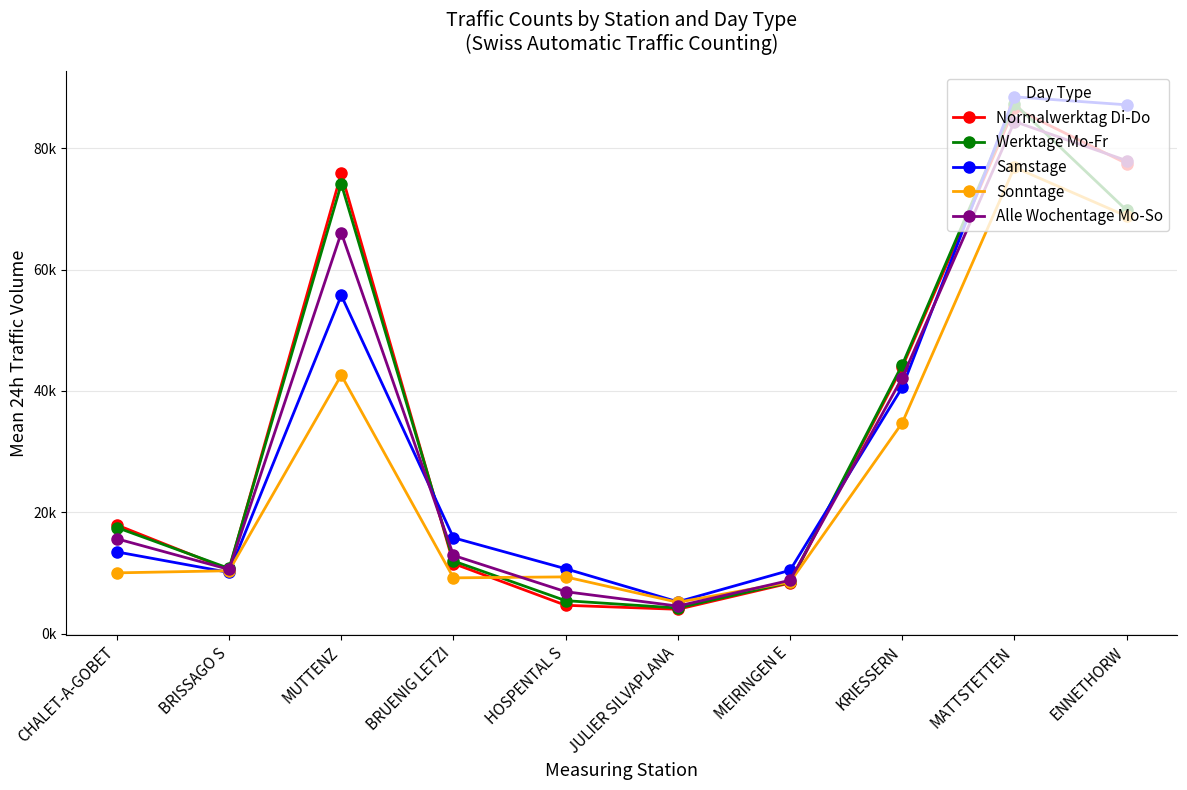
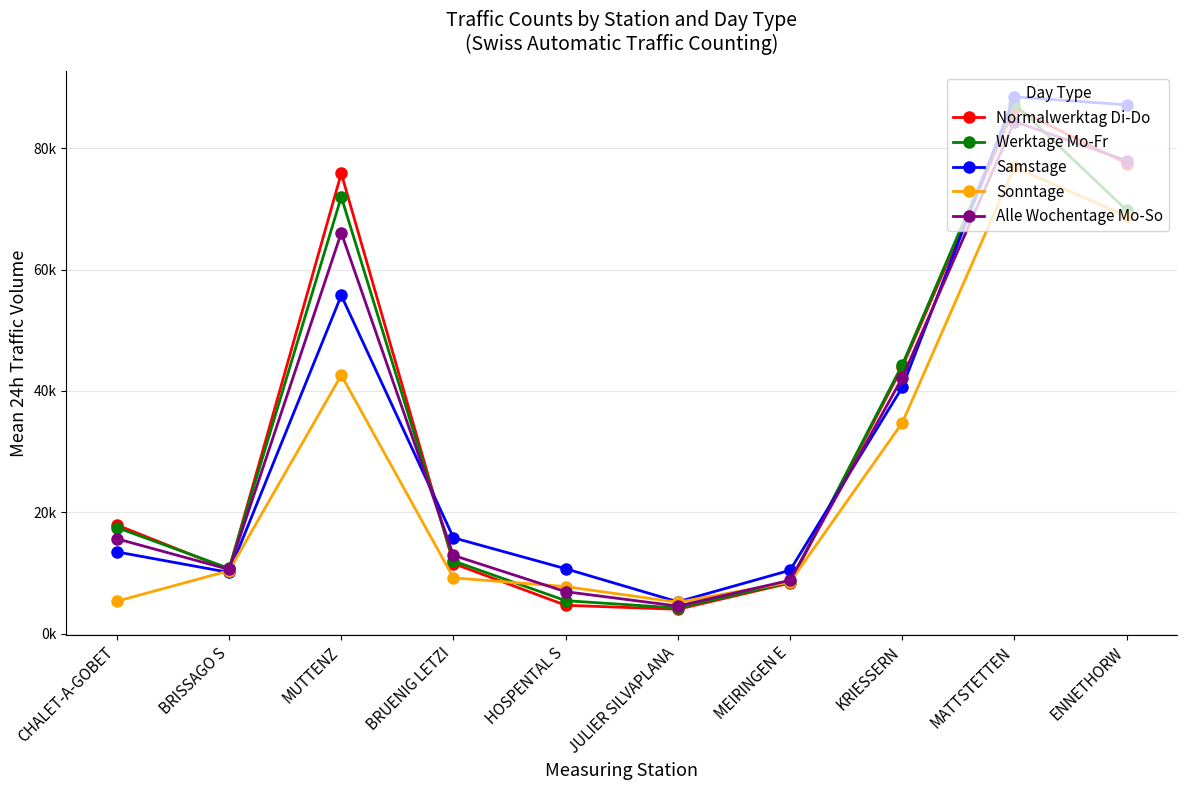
  {
    "Normalwerktag Di-Do": {
      "MUTTENZ": 76000,
      "BRUENIG LETZI": 12000,
      "HOSPENTAL S": 5000
    },
    "Werktage Mo-Fr": {
-     "MUTTENZ": 74000,
+     "MUTTENZ": 72000,
      "BRUENIG LETZI": 12000,
      "HOSPENTAL S": 5000
    },
    "Samstage": {
      "CHALET-A-GOBET": 13000,
      "MUTTENZ": 56000,
      "BRUENIG LETZI": 16000,
      "HOSPENTAL S": 11000,
      "MEIRINGEN E": 10000,
      "KRIESSERN": 41000
    },
    "Sonntage": {
-     "CHALET-A-GOBET": 10000,
+     "CHALET-A-GOBET": 5000,
      "MUTTENZ": 43000,
      "BRUENIG LETZI": 9000,
-     "HOSPENTAL S": 9000,
+     "HOSPENTAL S": 8000,
      "KRIESSERN": 35000
    },
    "Alle Wochentage Mo-So": {
      "CHALET-A-GOBET": 16000,
      "MUTTENZ": 66000,
      "BRUENIG LETZI": 13000,
      "HOSPENTAL S": 7000,
      "KRIESSERN": 42000
    }
  }
